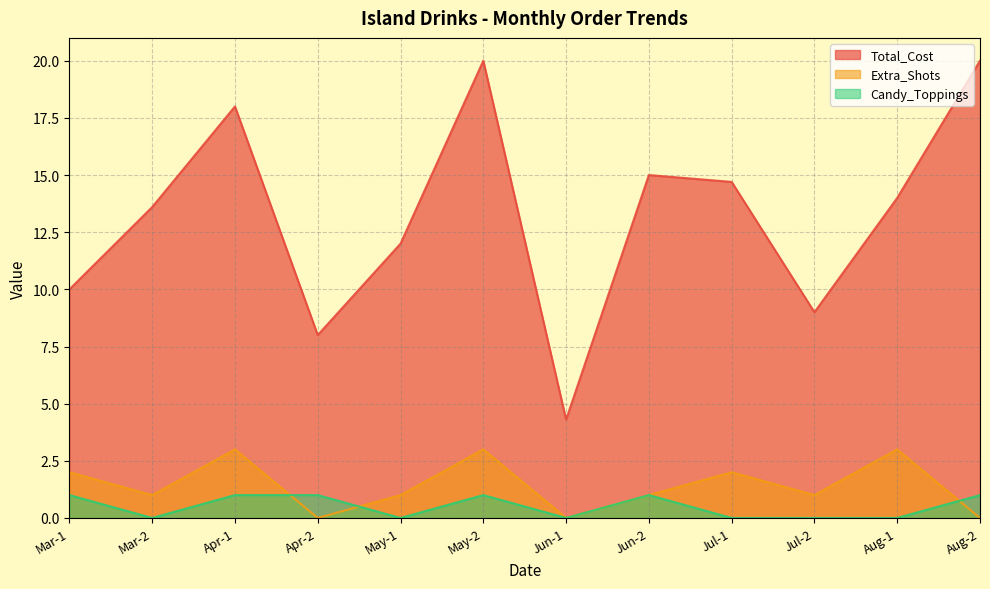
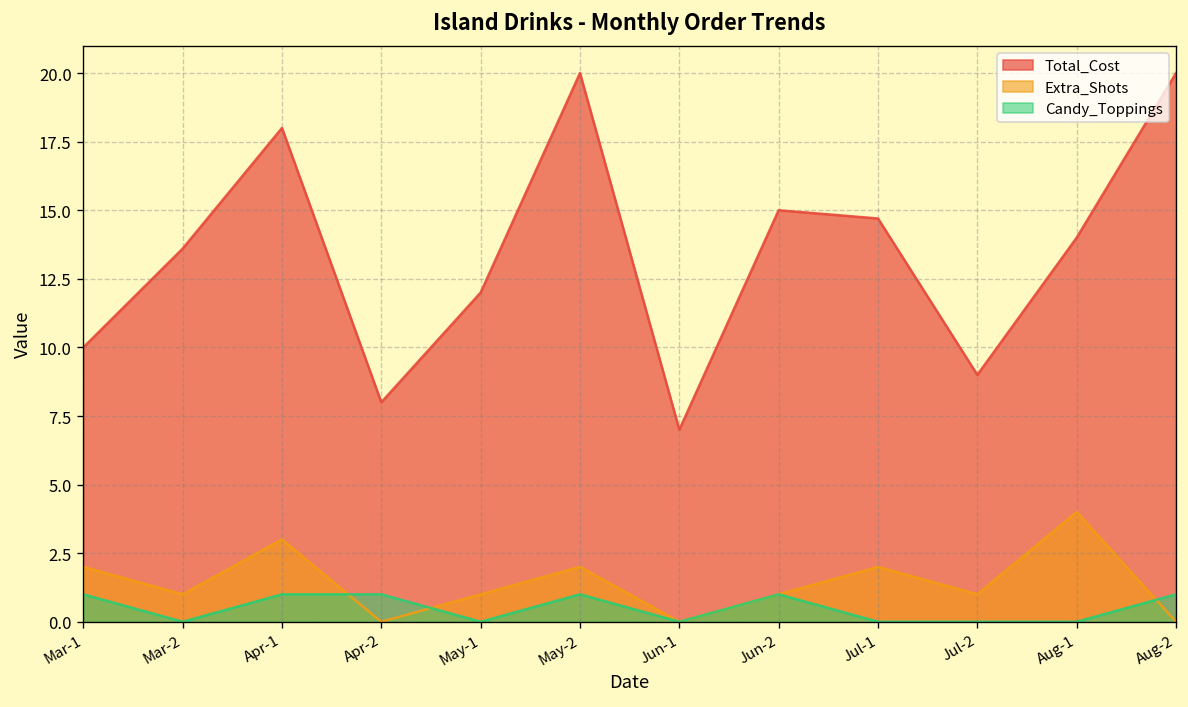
  {
    "Total_Cost": {
      "Mar-1": 10.0,
      "Mar-2": 13.6,
      "Apr-1": 18.0,
      "Apr-2": 8.0,
      "May-1": 12.0,
      "May-2": 20.0,
-     "Jun-1": 4.3,
+     "Jun-1": 7.0,
      "Jun-2": 15.0,
      "Jul-1": 14.7,
      "Jul-2": 9.0,
      "Aug-1": 14.0,
      "Aug-2": 20.0
    },
    "Extra_Shots": {
      "Mar-1": 2,
      "Mar-2": 1,
      "Apr-1": 3,
      "Apr-2": 0,
      "May-1": 1,
-     "May-2": 3,
+     "May-2": 2,
      "Jul-1": 2,
      "Jul-2": 1,
-     "Aug-1": 3,
+     "Aug-1": 4,
      "Aug-2": 0
    },
    "Candy_Toppings": {
      "Mar-1": 1.0,
      "Mar-2": 0.0,
      "Apr-1": 1.0,
      "Apr-2": 1.0,
      "May-1": 0.0,
      "May-2": 1.0,
      "Jul-1": 0.0,
      "Jul-2": 0.0,
      "Aug-1": 0.0,
      "Aug-2": 1.0
    }
  }
